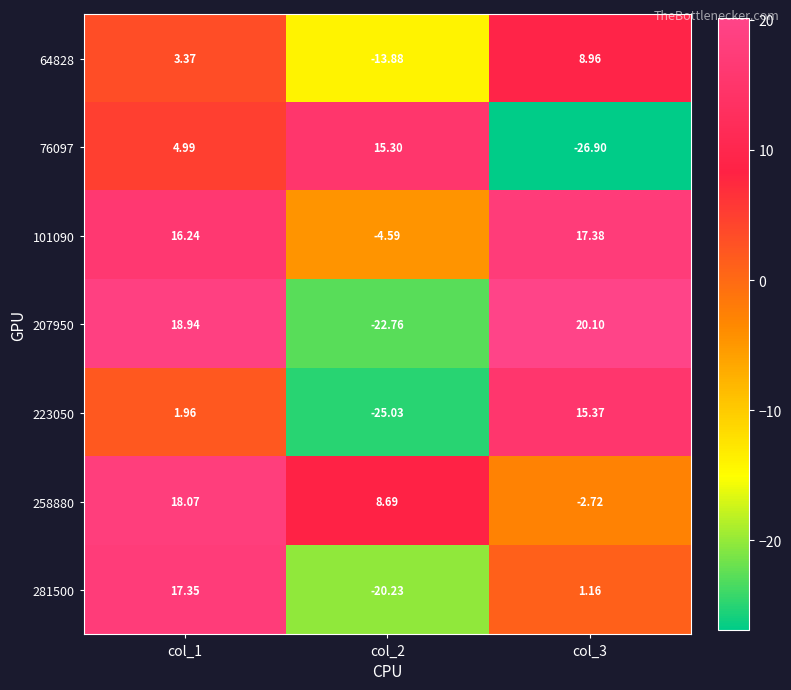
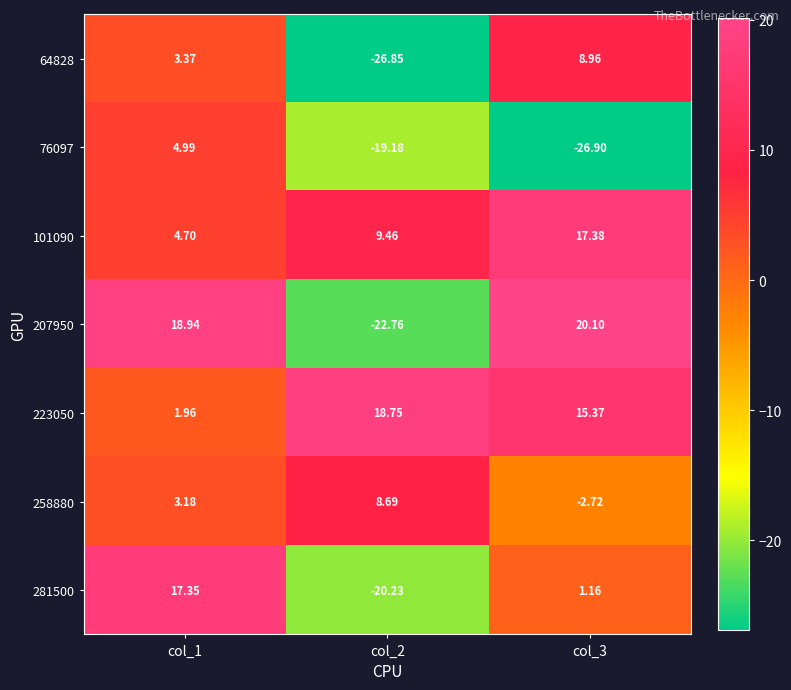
  {
    "64828": {
      "col_1": 3.37,
-     "col_2": -13.88,
+     "col_2": -26.85,
      "col_3": 8.96
    },
    "76097": {
      "col_1": 4.99,
-     "col_2": 15.30,
+     "col_2": -19.18,
      "col_3": -26.90
    },
    "101090": {
-     "col_1": 16.24,
-     "col_2": -4.59,
+     "col_1": 4.70,
+     "col_2": 9.46,
      "col_3": 17.38
    },
    "207950": {
      "col_1": 18.94,
      "col_2": -22.76,
      "col_3": 20.10
    },
    "223050": {
      "col_1": 1.96,
-     "col_2": -25.03,
+     "col_2": 18.75,
      "col_3": 15.37
    },
    "258880": {
-     "col_1": 18.07,
+     "col_1": 3.18,
      "col_2": 8.69,
      "col_3": -2.72
    },
    "281500": {
      "col_1": 17.35,
      "col_2": -20.23,
      "col_3": 1.16
    }
  }
